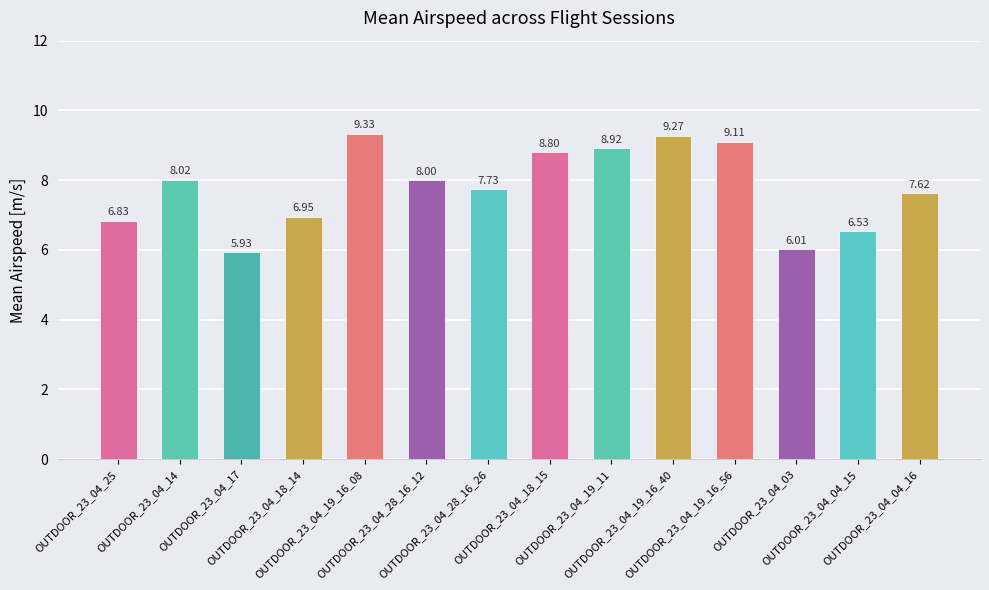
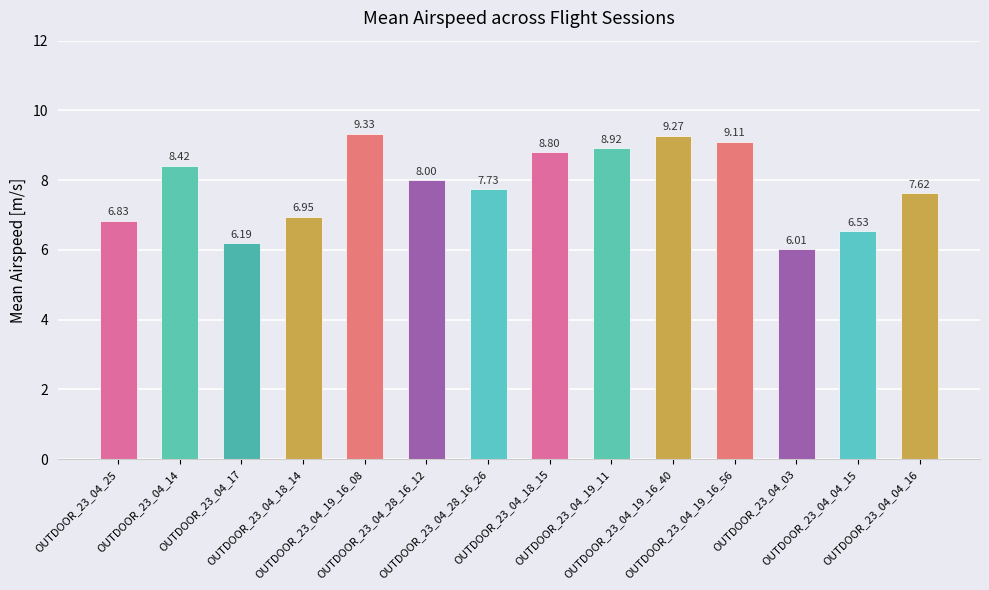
  {
    "OUTDOOR_23_04_25": 6.83,
-   "OUTDOOR_23_04_14": 8.02,
-   "OUTDOOR_23_04_17": 5.93,
+   "OUTDOOR_23_04_14": 8.42,
+   "OUTDOOR_23_04_17": 6.19,
    "OUTDOOR_23_04_18_14": 6.95,
    "OUTDOOR_23_04_19_16_08": 9.33,
    "OUTDOOR_23_04_28_16_12": 8.00,
    "OUTDOOR_23_04_28_16_26": 7.73,
    "OUTDOOR_23_04_18_15": 8.80,
    "OUTDOOR_23_04_19_11": 8.92,
    "OUTDOOR_23_04_19_16_40": 9.27,
    "OUTDOOR_23_04_19_16_56": 9.11,
    "OUTDOOR_23_04_03": 6.01,
    "OUTDOOR_23_04_04_15": 6.53,
    "OUTDOOR_23_04_04_16": 7.62
  }
